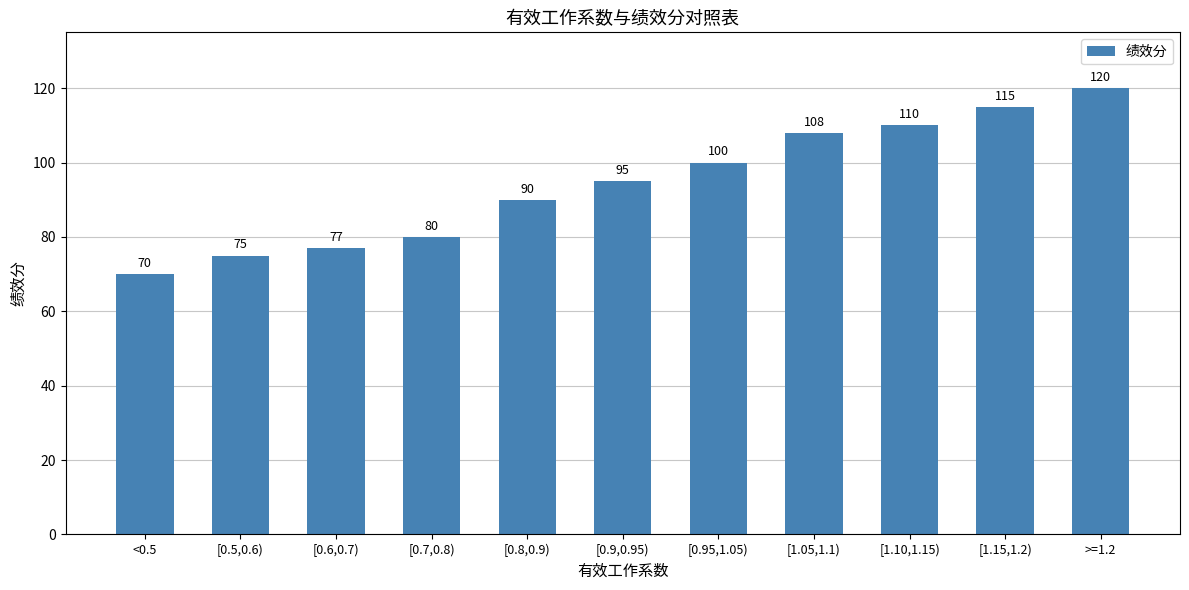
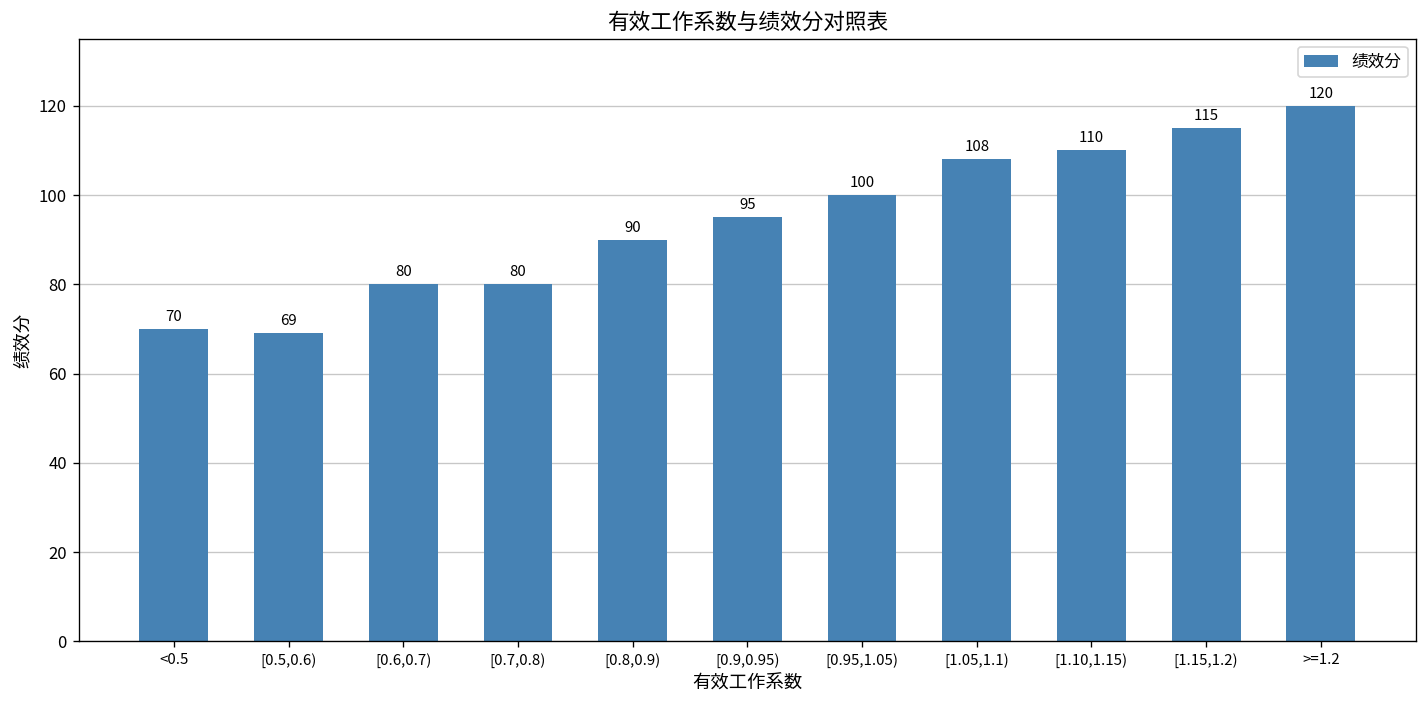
  {
    "<0.5": 70,
-   "[0.5,0.6)": 75,
-   "[0.6,0.7)": 77,
+   "[0.5,0.6)": 69,
+   "[0.6,0.7)": 80,
    "[0.7,0.8)": 80,
    "[0.8,0.9)": 90,
    "[0.9,0.95)": 95,
    "[0.95,1.05)": 100,
    "[1.05,1.1)": 108,
    "[1.10,1.15)": 110,
    "[1.15,1.2)": 115,
    ">=1.2": 120
  }
